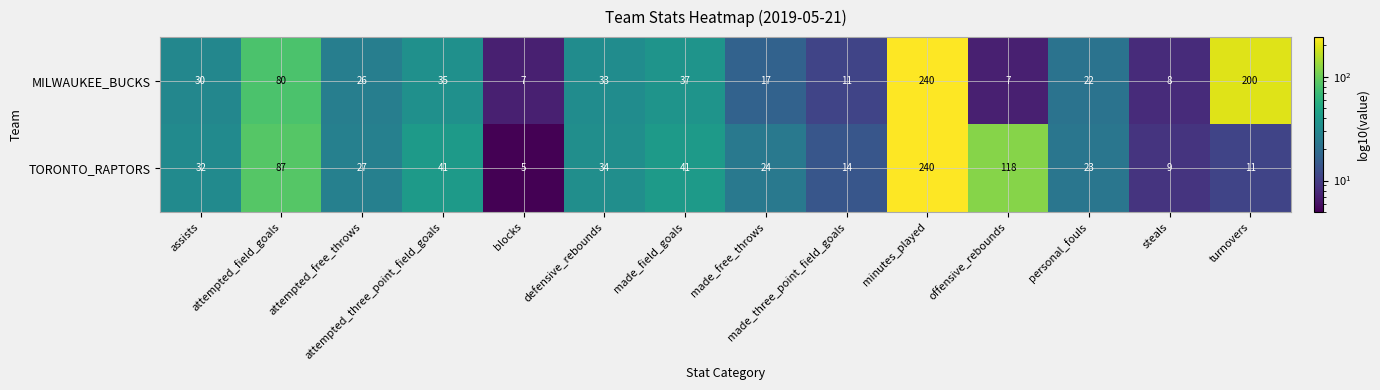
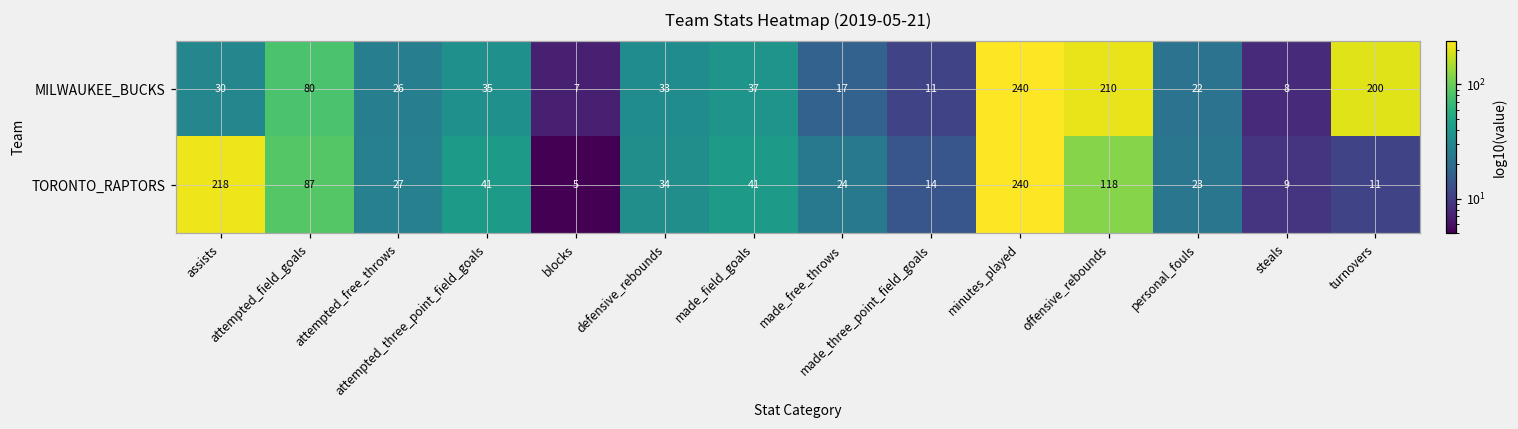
  {
    "MILWAUKEE_BUCKS": {
      "assists": 30,
      "attempted_field_goals": 80,
      "attempted_free_throws": 26,
      "attempted_three_point_field_goals": 35,
      "blocks": 7,
      "defensive_rebounds": 33,
      "made_field_goals": 37,
      "made_free_throws": 17,
      "made_three_point_field_goals": 11,
      "minutes_played": 240,
-     "offensive_rebounds": 7,
+     "offensive_rebounds": 210,
      "personal_fouls": 22,
      "steals": 8,
      "turnovers": 200
    },
    "TORONTO_RAPTORS": {
-     "assists": 32,
+     "assists": 218,
      "attempted_field_goals": 87,
      "attempted_free_throws": 27,
      "attempted_three_point_field_goals": 41,
      "blocks": 5,
      "defensive_rebounds": 34,
      "made_field_goals": 41,
      "made_free_throws": 24,
      "made_three_point_field_goals": 14,
      "minutes_played": 240,
      "offensive_rebounds": 118,
      "personal_fouls": 23,
      "steals": 9,
      "turnovers": 11
    }
  }
